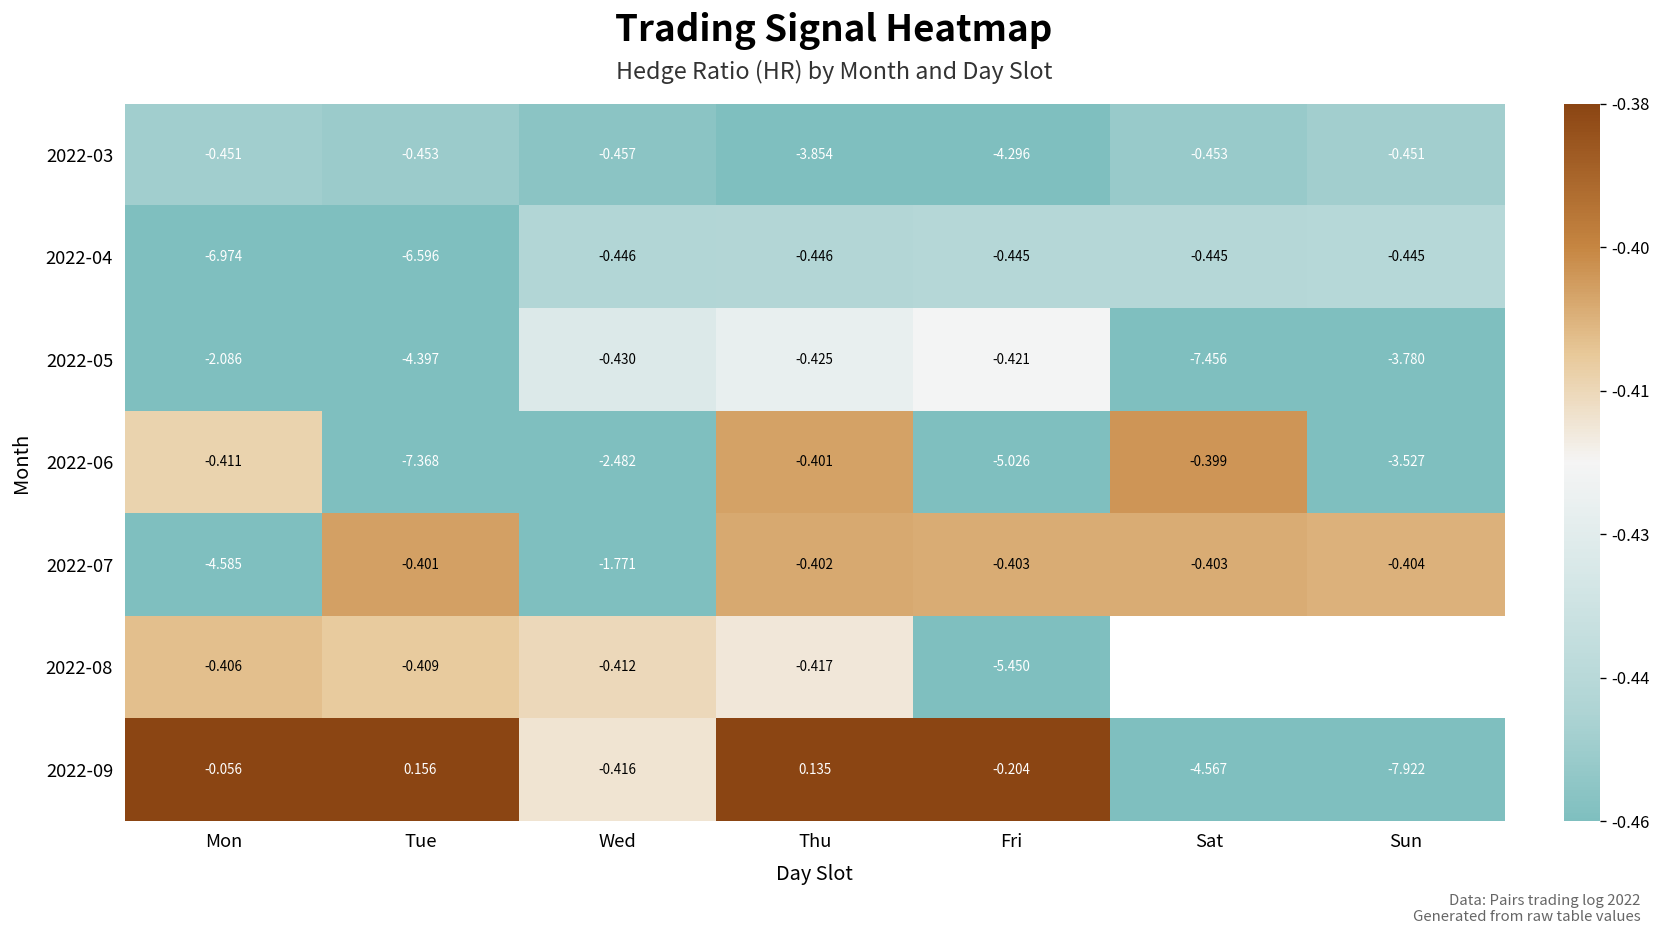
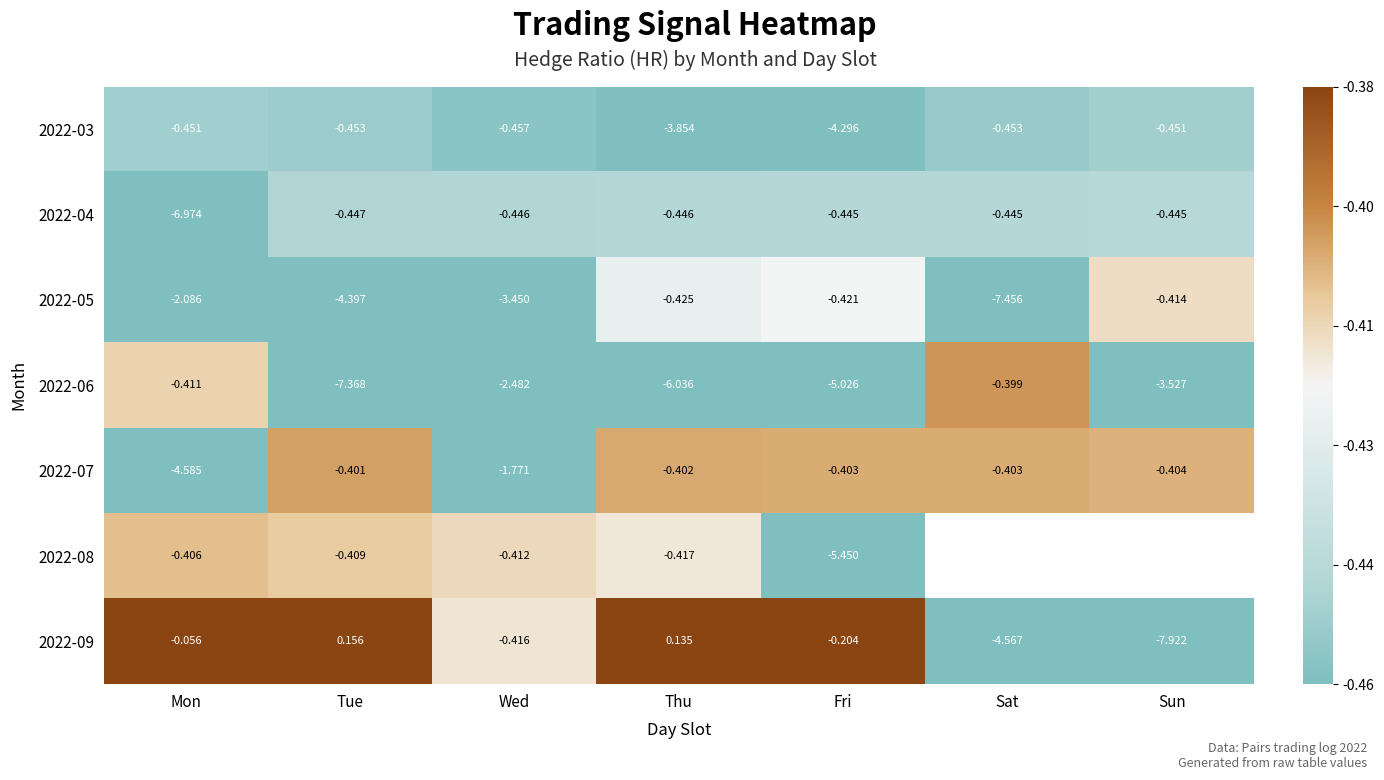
  {
    "2022-03": {
      "Mon": -0.451,
      "Tue": -0.453,
      "Wed": -0.457,
      "Thu": -3.854,
      "Fri": -4.296,
      "Sat": -0.453,
      "Sun": -0.451
    },
    "2022-04": {
      "Mon": -6.974,
-     "Tue": -6.596,
+     "Tue": -0.447,
      "Wed": -0.446,
      "Thu": -0.446,
      "Fri": -0.445,
      "Sat": -0.445,
      "Sun": -0.445
    },
    "2022-05": {
      "Mon": -2.086,
      "Tue": -4.397,
-     "Wed": -0.430,
+     "Wed": -3.450,
      "Thu": -0.425,
      "Fri": -0.421,
      "Sat": -7.456,
-     "Sun": -3.780
+     "Sun": -0.414
    },
    "2022-06": {
      "Mon": -0.411,
      "Tue": -7.368,
      "Wed": -2.482,
-     "Thu": -0.401,
+     "Thu": -6.036,
      "Fri": -5.026,
      "Sat": -0.399,
      "Sun": -3.527
    },
    "2022-07": {
      "Mon": -4.585,
      "Tue": -0.401,
      "Wed": -1.771,
      "Thu": -0.402,
      "Fri": -0.403,
      "Sat": -0.403,
      "Sun": -0.404
    },
    "2022-08": {
      "Mon": -0.406,
      "Tue": -0.409,
      "Wed": -0.412,
      "Thu": -0.417,
      "Fri": -5.450
    },
    "2022-09": {
      "Mon": -0.056,
      "Tue": 0.156,
      "Wed": -0.416,
      "Thu": 0.135,
      "Fri": -0.204,
      "Sat": -4.567,
      "Sun": -7.922
    }
  }
